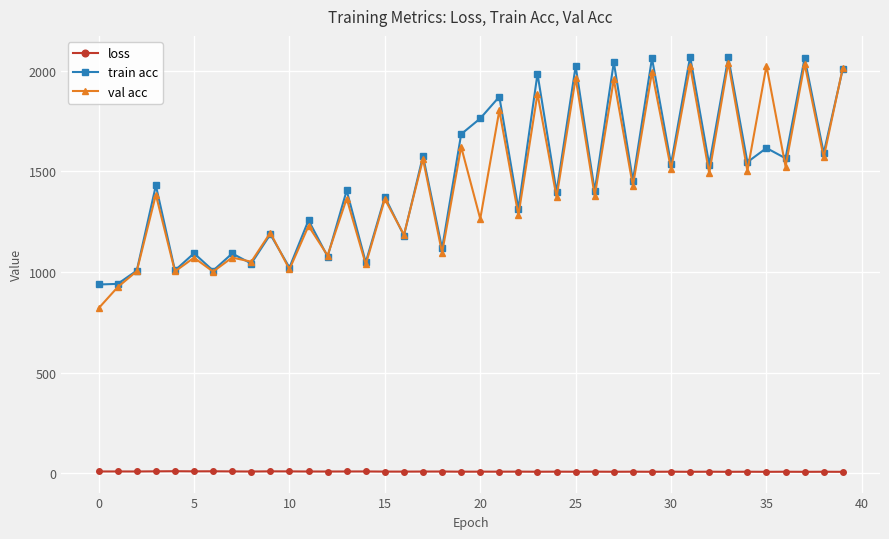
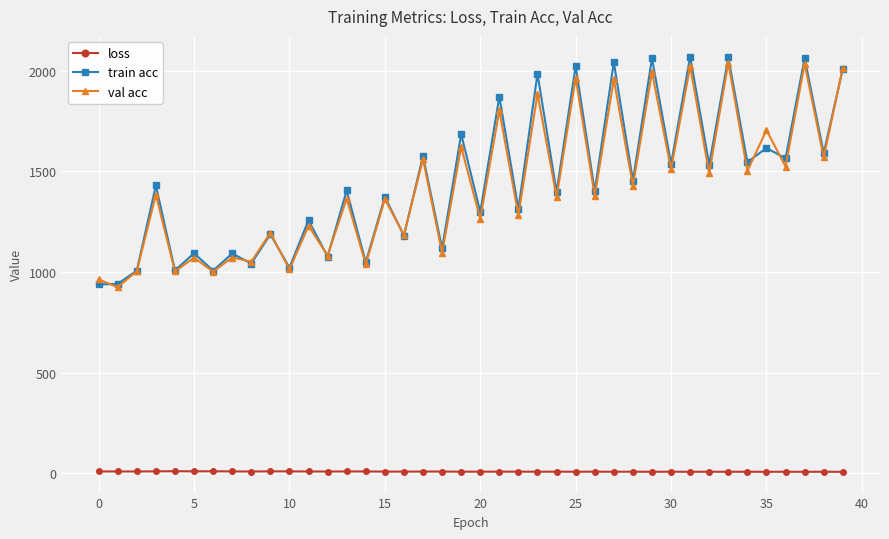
  {
    "loss": {
      "0": 10,
      "5": 10,
      "10": 10,
      "15": 10,
      "20": 10,
      "25": 10,
      "30": 10,
      "35": 10
    },
    "train acc": {
      "0": 940,
      "5": 1090,
-     "20": 1760,
+     "20": 1300,
      "25": 2020,
      "30": 1540,
      "35": 1620
    },
    "val acc": {
-     "0": 820,
+     "0": 960,
      "5": 1070,
      "20": 1260,
      "25": 1960,
      "30": 1510,
-     "35": 2030
+     "35": 1710
    }
  }
